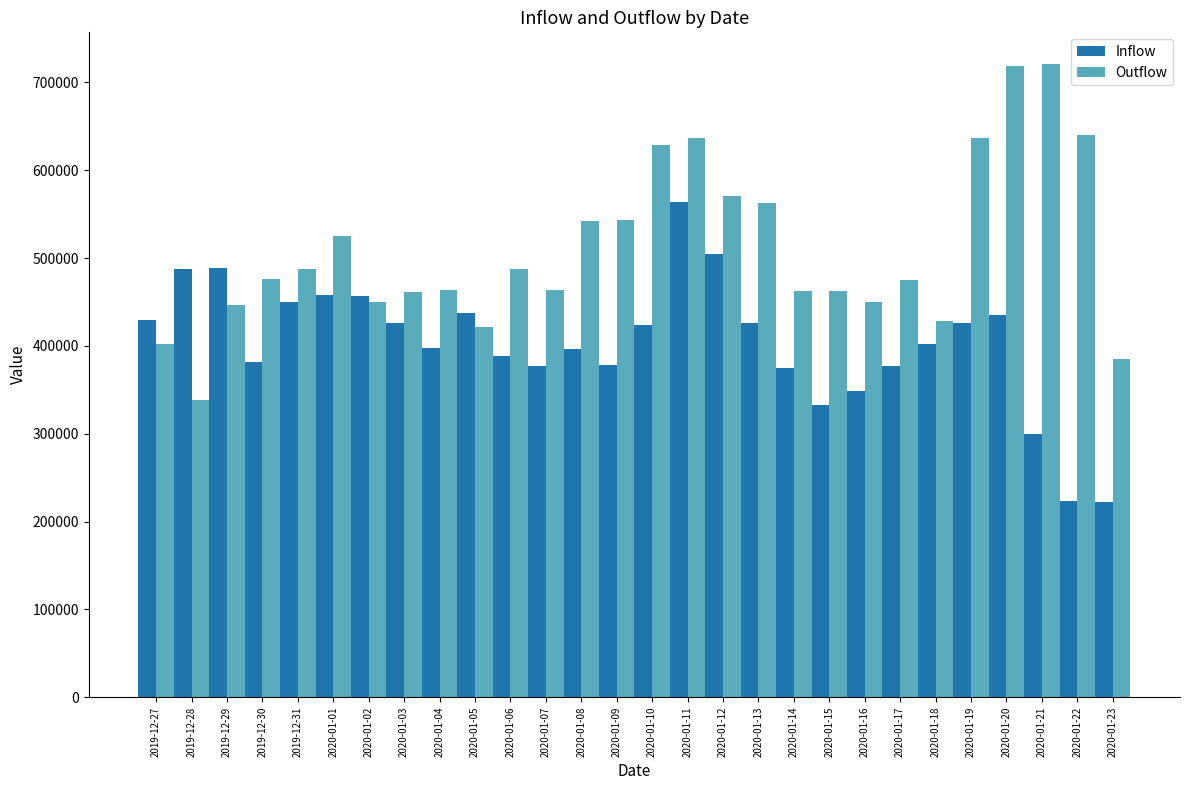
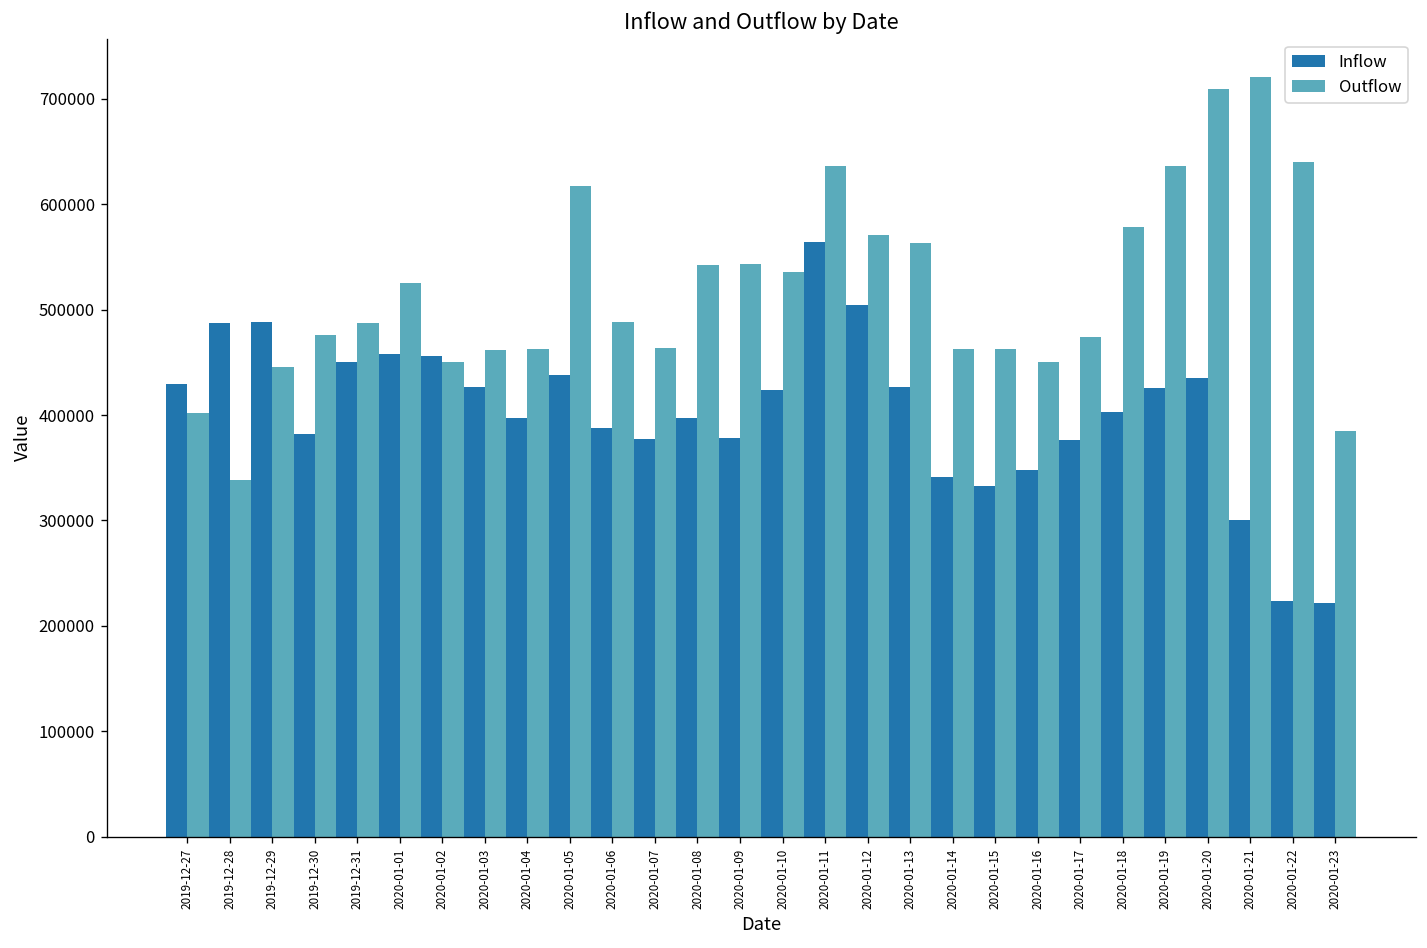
  {
    "Inflow": {
      "2019-12-27": 430000,
      "2019-12-28": 490000,
      "2019-12-29": 490000,
      "2019-12-30": 380000,
      "2019-12-31": 450000,
      "2020-01-01": 460000,
      "2020-01-02": 460000,
      "2020-01-03": 430000,
      "2020-01-04": 400000,
      "2020-01-05": 440000,
      "2020-01-06": 390000,
      "2020-01-07": 380000,
      "2020-01-08": 400000,
      "2020-01-09": 380000,
      "2020-01-10": 420000,
      "2020-01-11": 560000,
      "2020-01-12": 500000,
      "2020-01-13": 430000,
-     "2020-01-14": 370000,
+     "2020-01-14": 340000,
      "2020-01-15": 330000,
      "2020-01-16": 350000,
      "2020-01-17": 380000,
      "2020-01-18": 400000,
      "2020-01-19": 430000,
      "2020-01-20": 440000,
      "2020-01-21": 300000,
      "2020-01-22": 220000,
      "2020-01-23": 220000
    },
    "Outflow": {
      "2019-12-27": 400000,
      "2019-12-28": 340000,
      "2019-12-29": 450000,
      "2019-12-30": 480000,
      "2019-12-31": 490000,
      "2020-01-01": 530000,
      "2020-01-02": 450000,
      "2020-01-03": 460000,
      "2020-01-04": 460000,
-     "2020-01-05": 420000,
+     "2020-01-05": 620000,
      "2020-01-06": 490000,
      "2020-01-07": 460000,
      "2020-01-08": 540000,
      "2020-01-09": 540000,
-     "2020-01-10": 630000,
+     "2020-01-10": 540000,
      "2020-01-11": 640000,
      "2020-01-12": 570000,
      "2020-01-13": 560000,
      "2020-01-14": 460000,
      "2020-01-15": 460000,
      "2020-01-16": 450000,
      "2020-01-17": 470000,
-     "2020-01-18": 430000,
+     "2020-01-18": 580000,
      "2020-01-19": 640000,
-     "2020-01-20": 720000,
+     "2020-01-20": 710000,
      "2020-01-21": 720000,
      "2020-01-22": 640000,
      "2020-01-23": 380000
    }
  }
